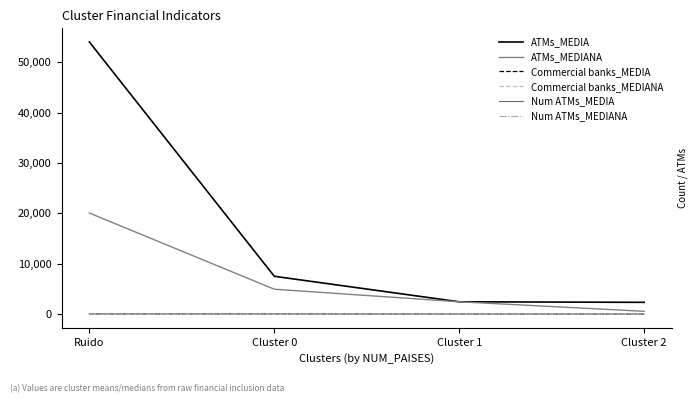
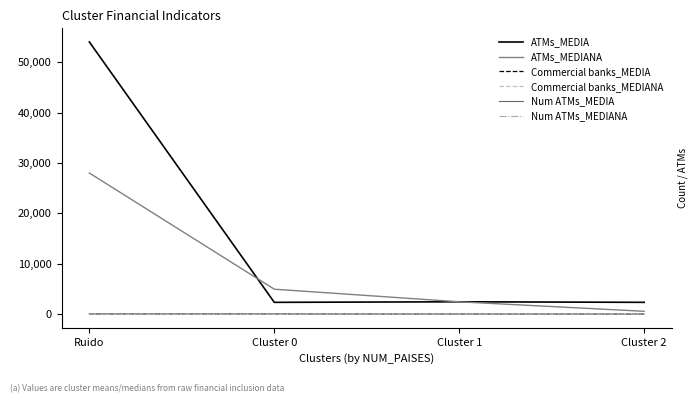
  {
    "ATMs_MEDIA": {
      "Ruido": "54,000",
-     "Cluster 0": "8,000",
+     "Cluster 0": "2,000",
      "Cluster 2": "2,000"
    },
    "ATMs_MEDIANA": {
-     "Ruido": "20,000",
+     "Ruido": "28,000",
      "Cluster 0": "5,000",
      "Cluster 2": "1,000"
    },
    "Num ATMs_MEDIANA": {
      "Ruido": "0",
      "Cluster 0": "0",
      "Cluster 1": "0",
      "Cluster 2": "0"
    }
  }
